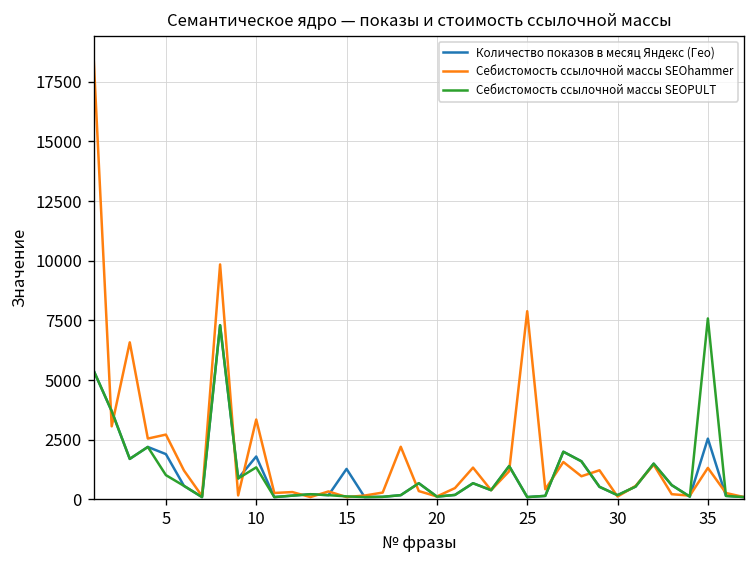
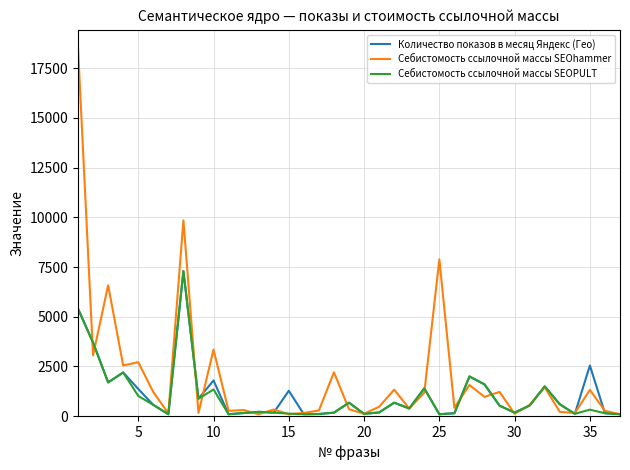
  {
    "Количество показов в месяц Яндекс (Гео)": {
-     "5": 1900,
+     "5": 1400,
      "10": 1800,
      "15": 1300,
      "35": 2500
    },
    "Себистомость ссылочной массы SEOhammer": {
      "5": 2700,
      "10": 3300,
      "25": 7900,
      "35": 1300
    },
    "Себистомость ссылочной массы SEOPULT": {
      "5": 1000,
      "10": 1300,
-     "35": 7600
+     "35": 300
    }
  }
